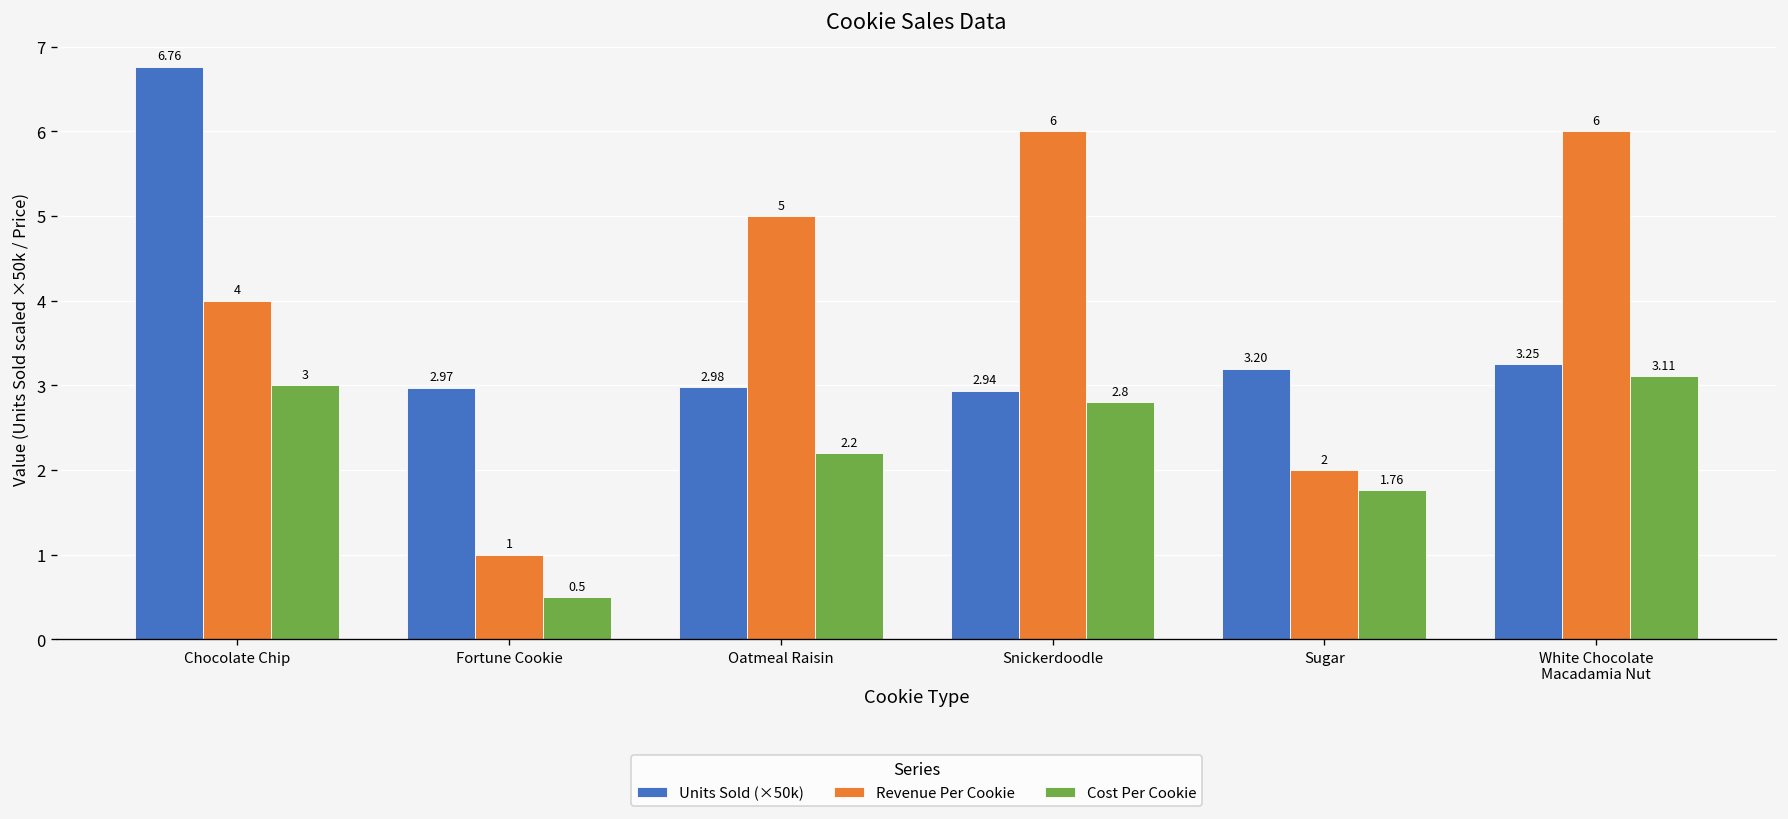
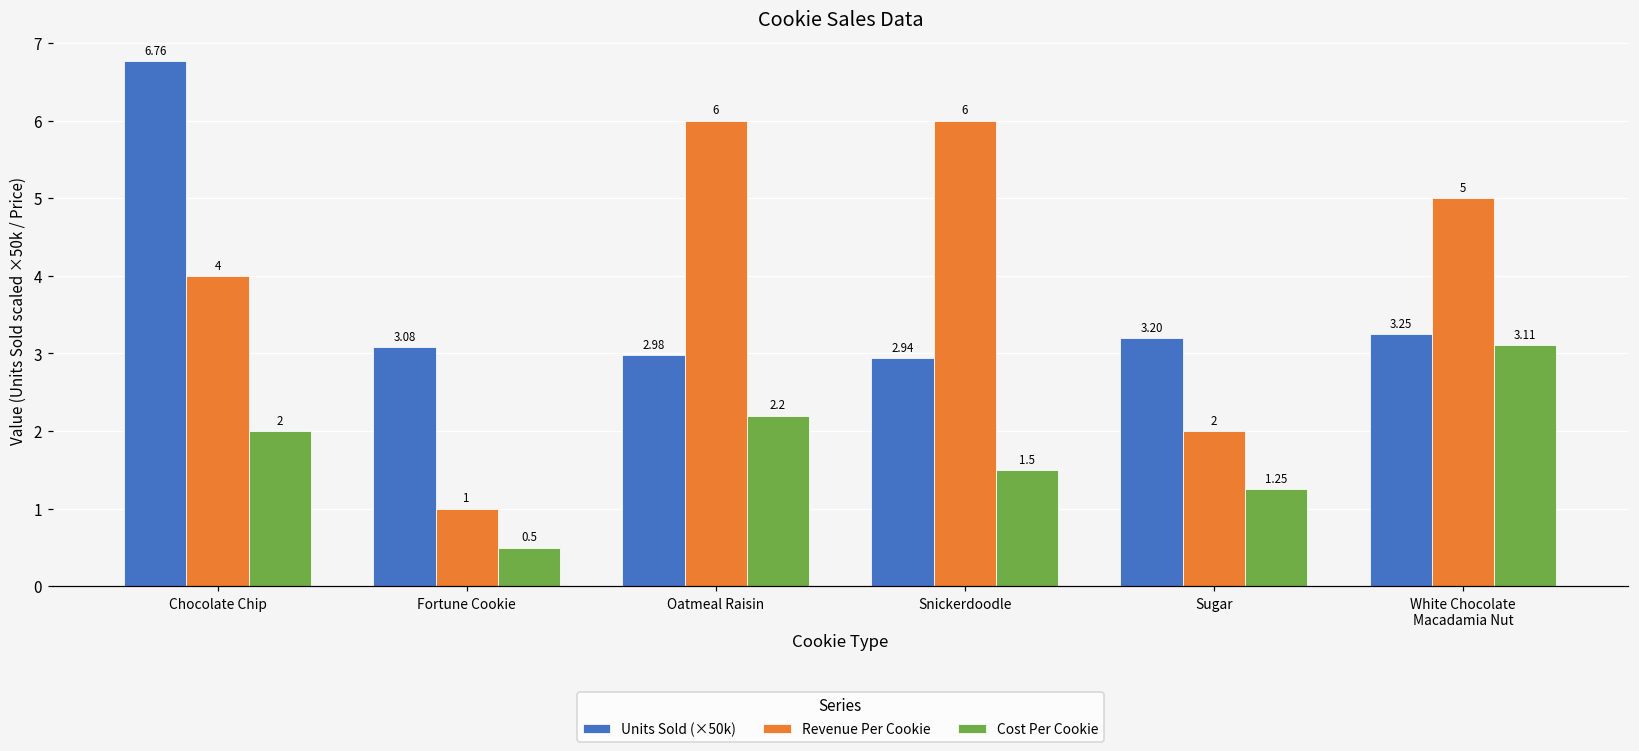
  {
    "Units Sold (×50k)": {
      "Chocolate Chip": 6.76,
-     "Fortune Cookie": 2.97,
+     "Fortune Cookie": 3.08,
      "Oatmeal Raisin": 2.98,
      "Snickerdoodle": 2.94,
      "Sugar": 3.20,
      "White Chocolate Macadamia Nut": 3.25
    },
    "Revenue Per Cookie": {
      "Chocolate Chip": 4,
      "Fortune Cookie": 1,
-     "Oatmeal Raisin": 5,
+     "Oatmeal Raisin": 6,
      "Snickerdoodle": 6,
      "Sugar": 2,
-     "White Chocolate Macadamia Nut": 6
+     "White Chocolate Macadamia Nut": 5
    },
    "Cost Per Cookie": {
-     "Chocolate Chip": 3,
+     "Chocolate Chip": 2,
      "Fortune Cookie": 0.5,
      "Oatmeal Raisin": 2.2,
-     "Snickerdoodle": 2.8,
-     "Sugar": 1.76,
+     "Snickerdoodle": 1.5,
+     "Sugar": 1.25,
      "White Chocolate Macadamia Nut": 3.11
    }
  }
